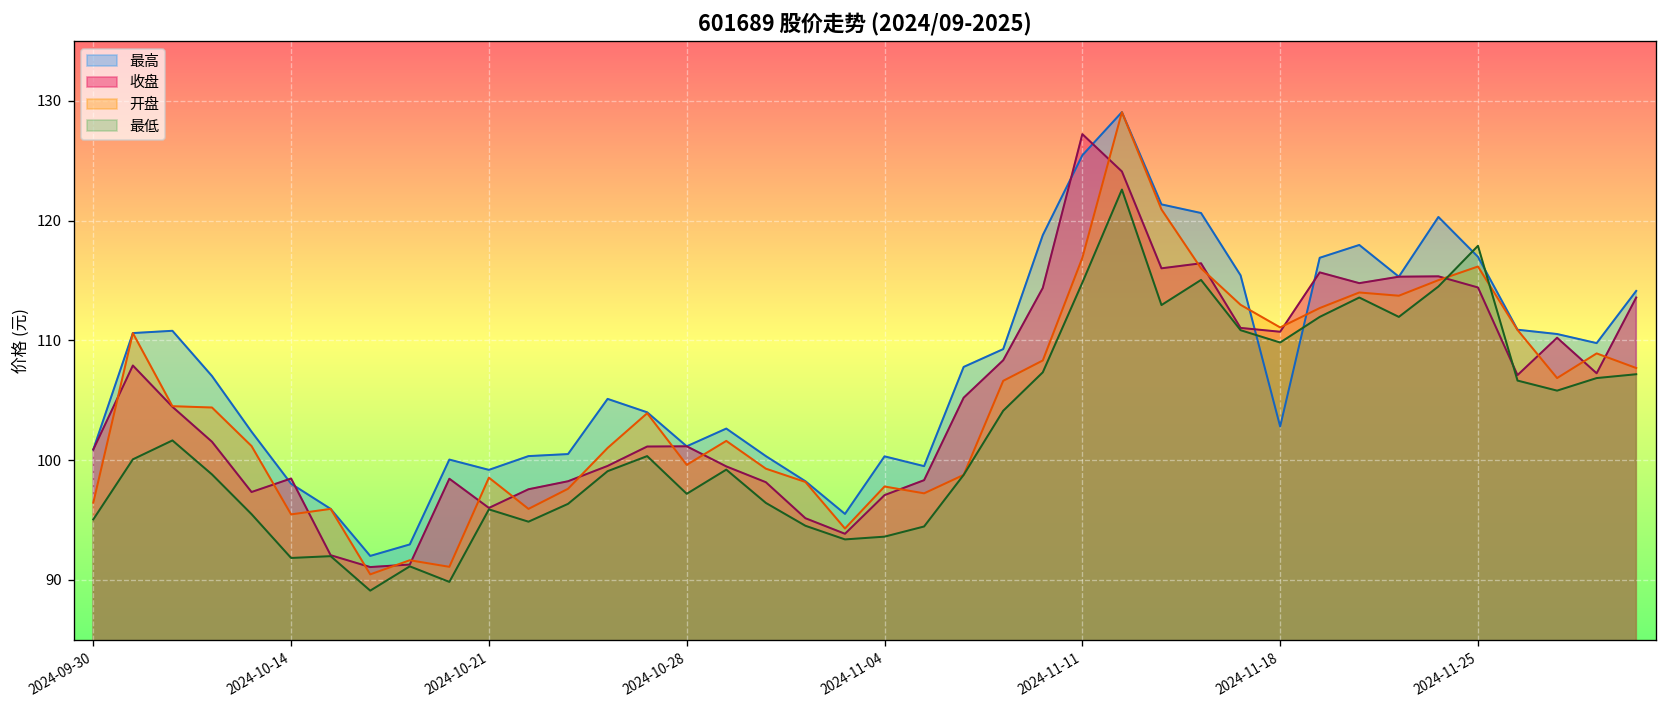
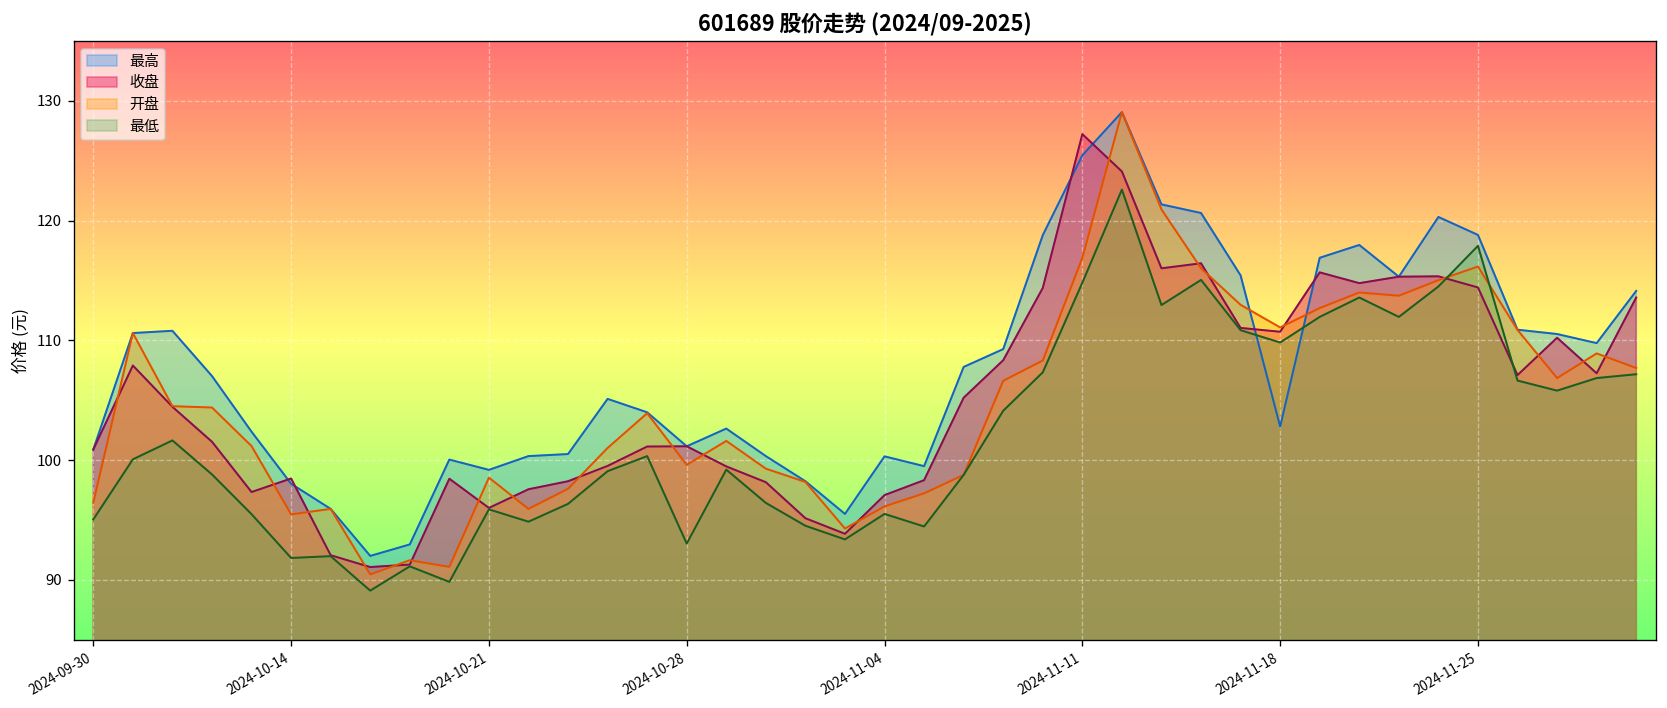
  {
    "最高": {
      "2024-10-14": 98,
      "2024-10-21": 99,
      "2024-11-04": 100,
      "2024-11-11": 125,
      "2024-11-18": 103,
-     "2024-11-25": 117
+     "2024-11-25": 119
    },
    "收盘": {
      "2024-10-14": 98,
      "2024-11-04": 97,
      "2024-11-11": 127,
      "2024-11-18": 111,
      "2024-11-25": 114
    },
    "开盘": {
      "2024-09-30": 96,
      "2024-10-14": 95,
      "2024-10-21": 99,
      "2024-10-28": 100,
-     "2024-11-04": 98,
+     "2024-11-04": 96,
      "2024-11-11": 117,
      "2024-11-18": 111,
      "2024-11-25": 116
    },
    "最低": {
      "2024-09-30": 95,
      "2024-10-14": 92,
-     "2024-10-28": 97,
-     "2024-11-04": 94,
+     "2024-10-28": 93,
+     "2024-11-04": 96,
      "2024-11-11": 115,
      "2024-11-18": 110,
      "2024-11-25": 118
    }
  }
